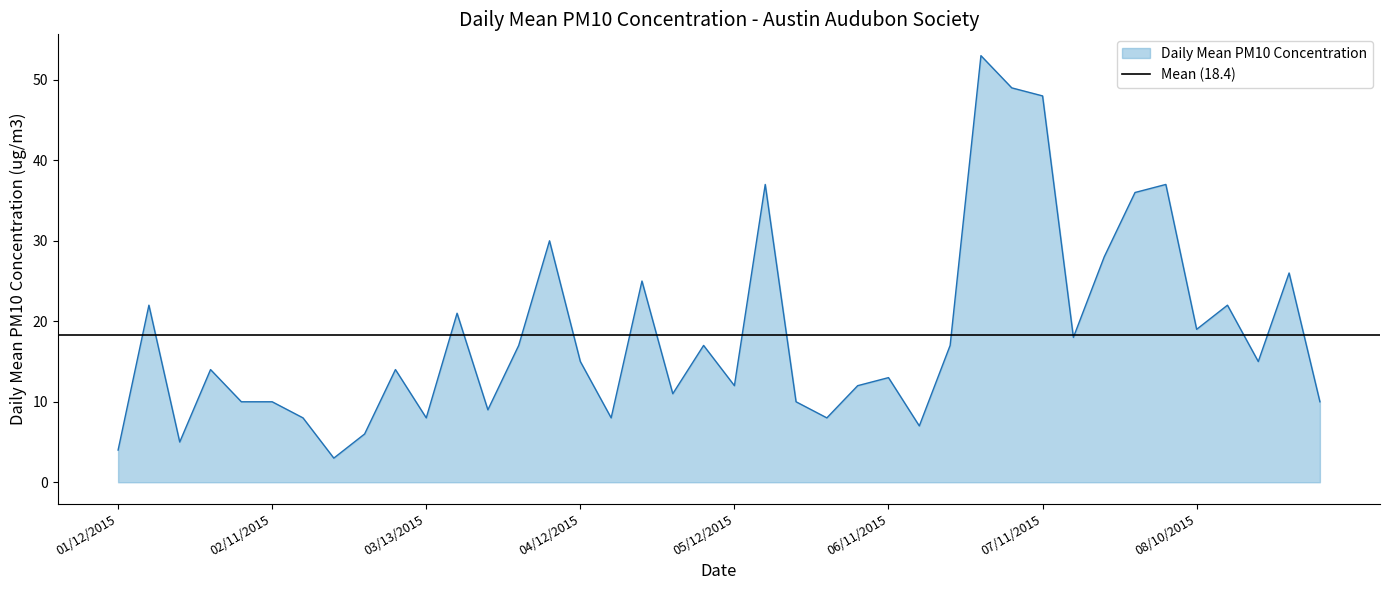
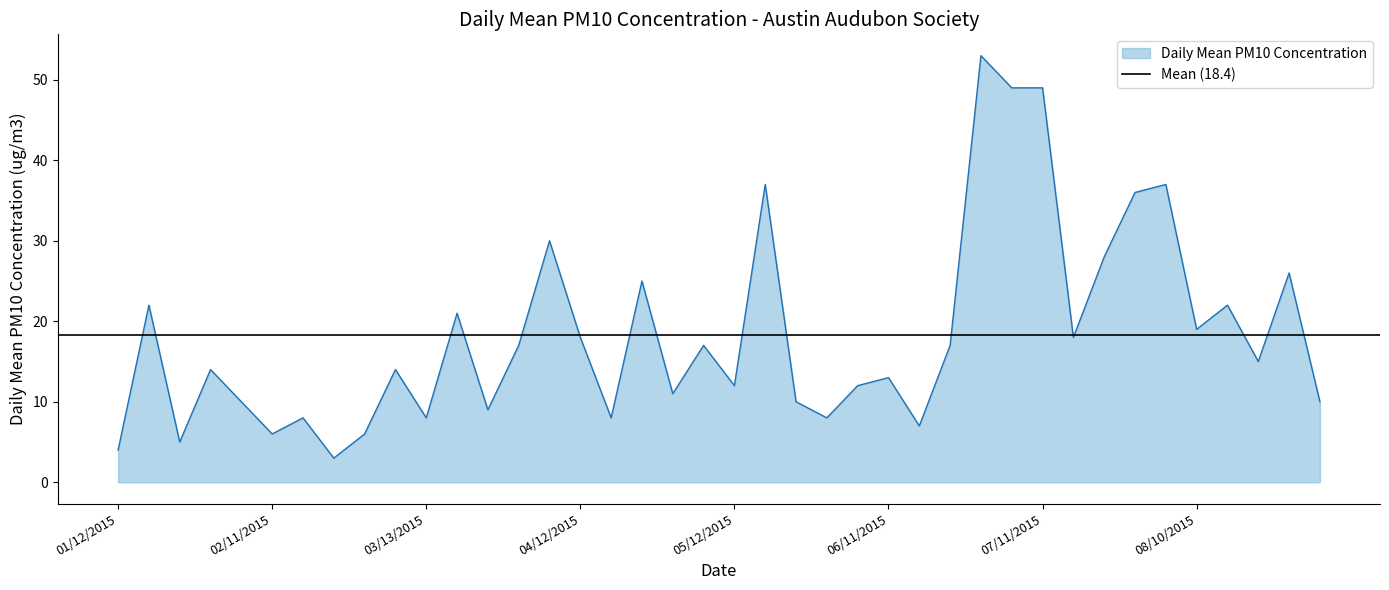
  {
    "01/12/2015": 4,
-   "02/11/2015": 10,
+   "02/11/2015": 6,
    "03/13/2015": 8,
-   "04/12/2015": 15,
+   "04/12/2015": 18,
    "05/12/2015": 12,
    "06/11/2015": 13,
-   "07/11/2015": 48,
+   "07/11/2015": 49,
    "08/10/2015": 19
  }
